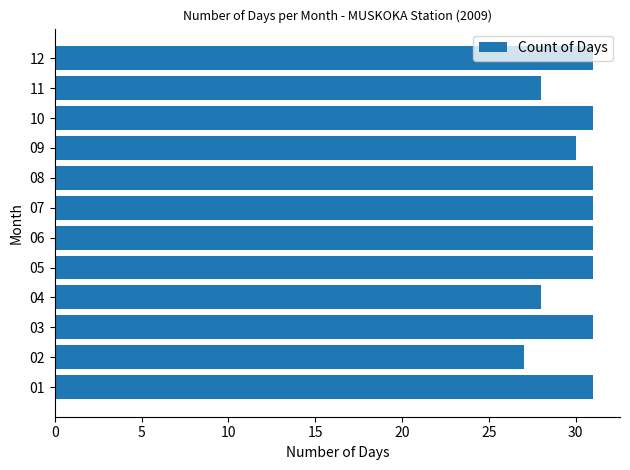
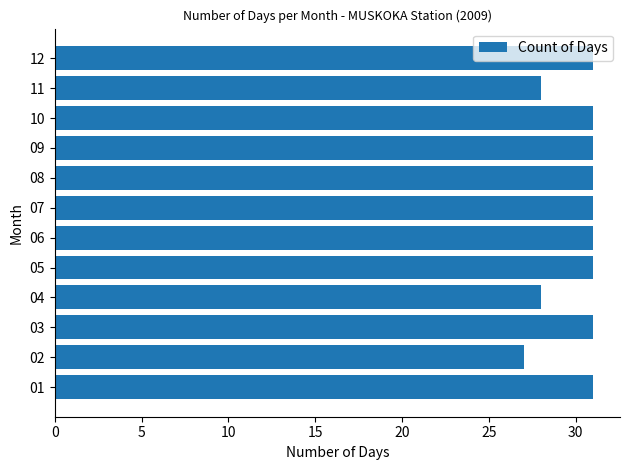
  {
    "11": 28,
    "10": 31,
-   "09": 30,
+   "09": 31,
    "08": 31,
    "07": 31,
    "06": 31,
    "05": 31,
    "04": 28,
    "03": 31,
    "02": 27,
    "01": 31
  }
